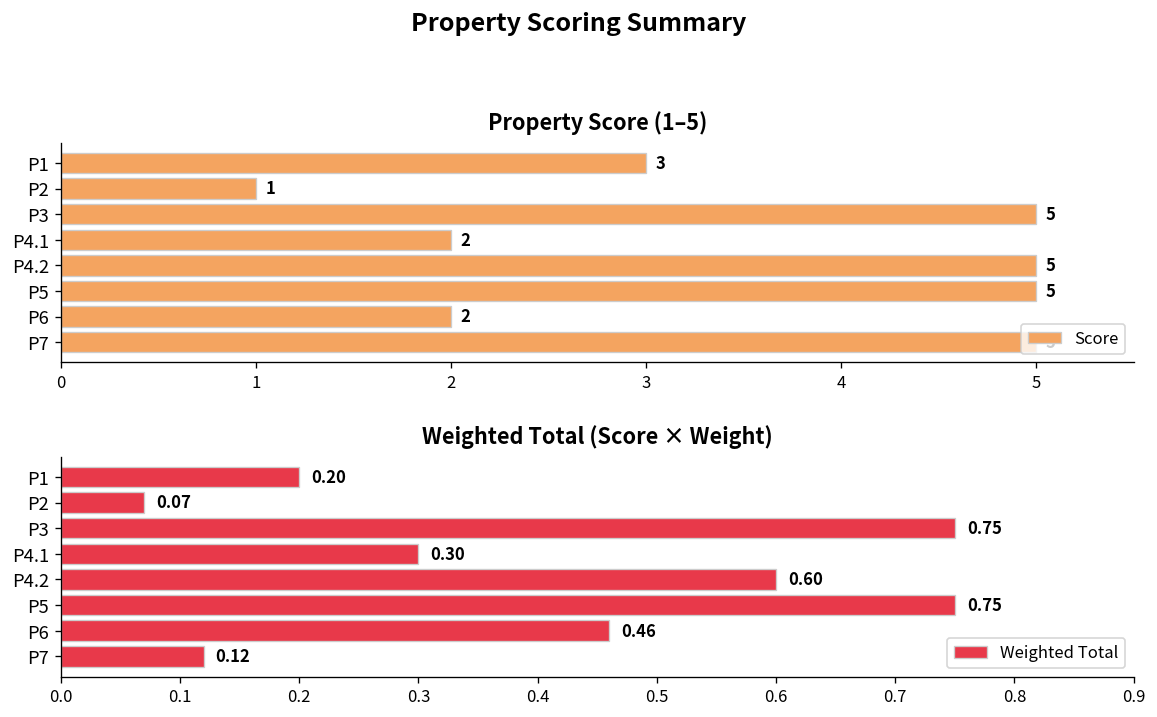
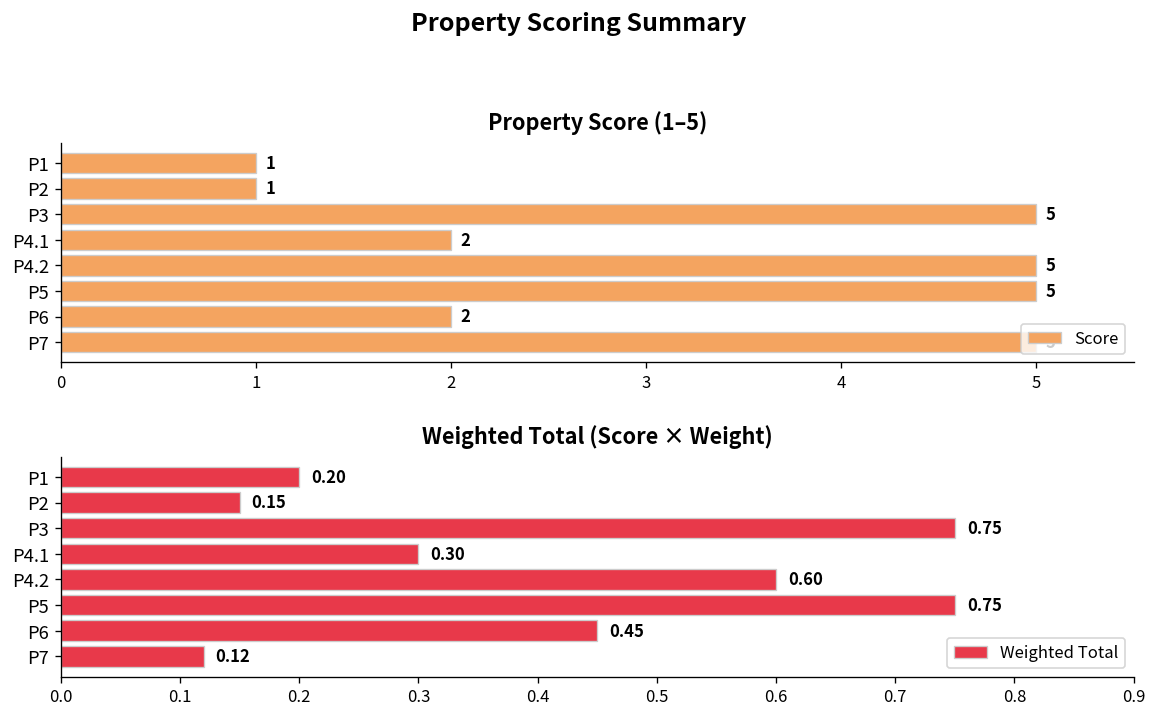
  {
    "Property Score (1–5)": {
-     "P1": 3,
+     "P1": 1,
      "P2": 1,
      "P3": 5,
      "P4.1": 2,
      "P4.2": 5,
      "P5": 5,
      "P6": 2
    },
    "Weighted Total (Score × Weight)": {
      "P1": 0.20,
-     "P2": 0.07,
+     "P2": 0.15,
      "P3": 0.75,
      "P4.1": 0.30,
      "P4.2": 0.60,
      "P5": 0.75,
-     "P6": 0.46,
+     "P6": 0.45,
      "P7": 0.12
    }
  }
